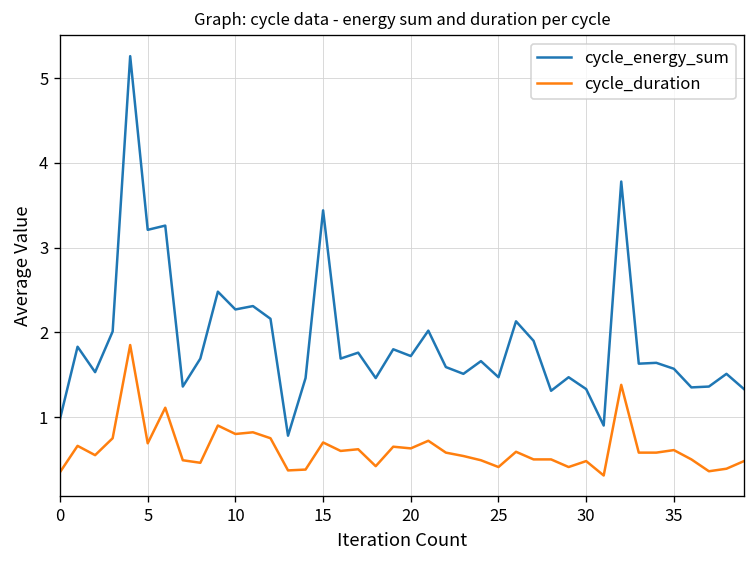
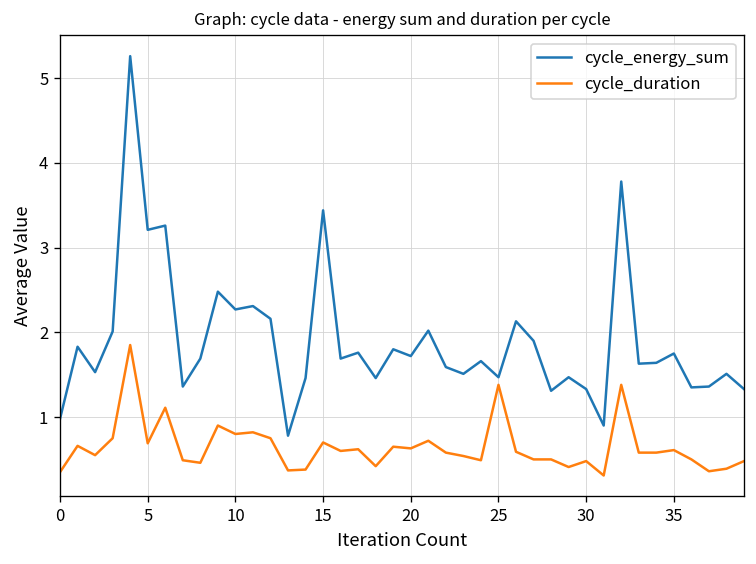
  {
    "cycle_energy_sum": {
      "0": 1.0,
      "5": 3.2,
      "10": 2.3,
      "15": 3.4,
      "20": 1.7,
      "25": 1.5,
      "30": 1.3,
-     "35": 1.6
+     "35": 1.8
    },
    "cycle_duration": {
      "0": 0.4,
      "5": 0.7,
      "10": 0.8,
      "15": 0.7,
      "20": 0.6,
-     "25": 0.4,
+     "25": 1.4,
      "30": 0.5,
      "35": 0.6
    }
  }
